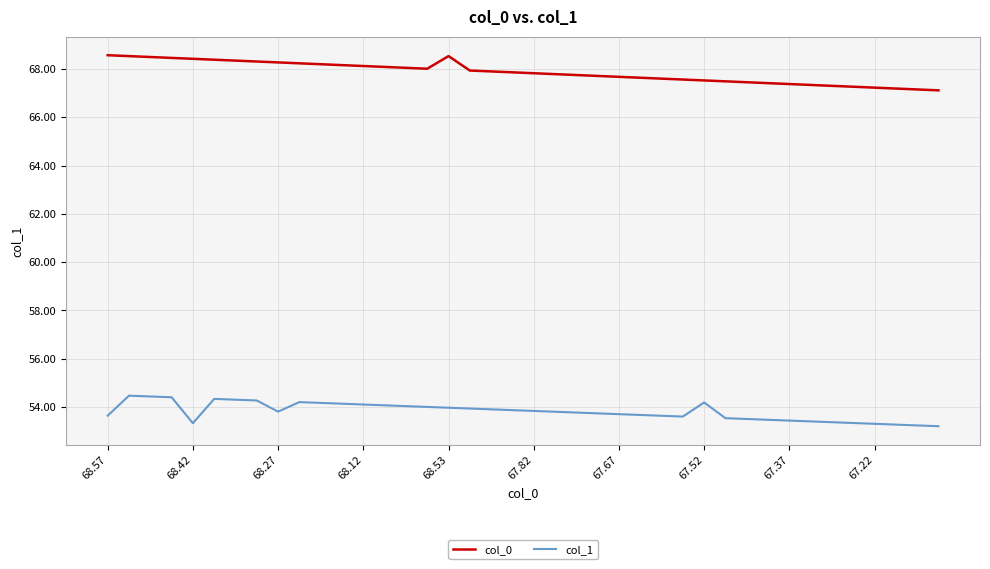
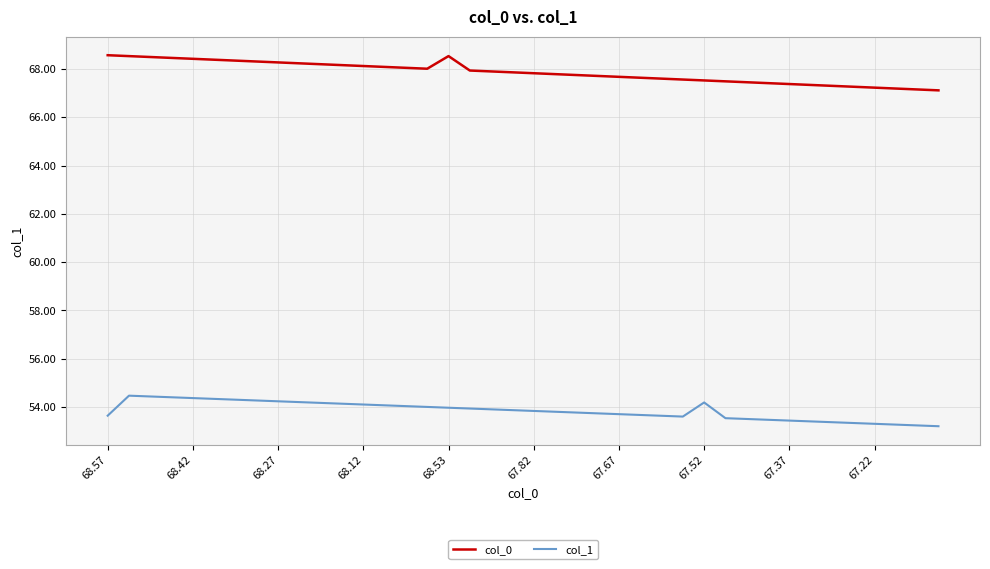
  {
    "col_0": {
      "68.57": 68.6,
      "68.42": 68.4,
      "68.27": 68.3,
      "68.12": 68.1,
      "68.53": 68.5,
      "67.82": 67.8,
      "67.67": 67.7,
      "67.52": 67.5,
      "67.37": 67.4,
      "67.22": 67.2
    },
    "col_1": {
      "68.57": 53.6,
-     "68.42": 53.3,
-     "68.27": 53.8,
+     "68.42": 54.4,
+     "68.27": 54.2,
      "68.12": 54.1,
      "68.53": 54.0,
      "67.82": 53.8,
      "67.67": 53.7,
      "67.52": 54.2,
      "67.37": 53.4,
      "67.22": 53.3
    }
  }
